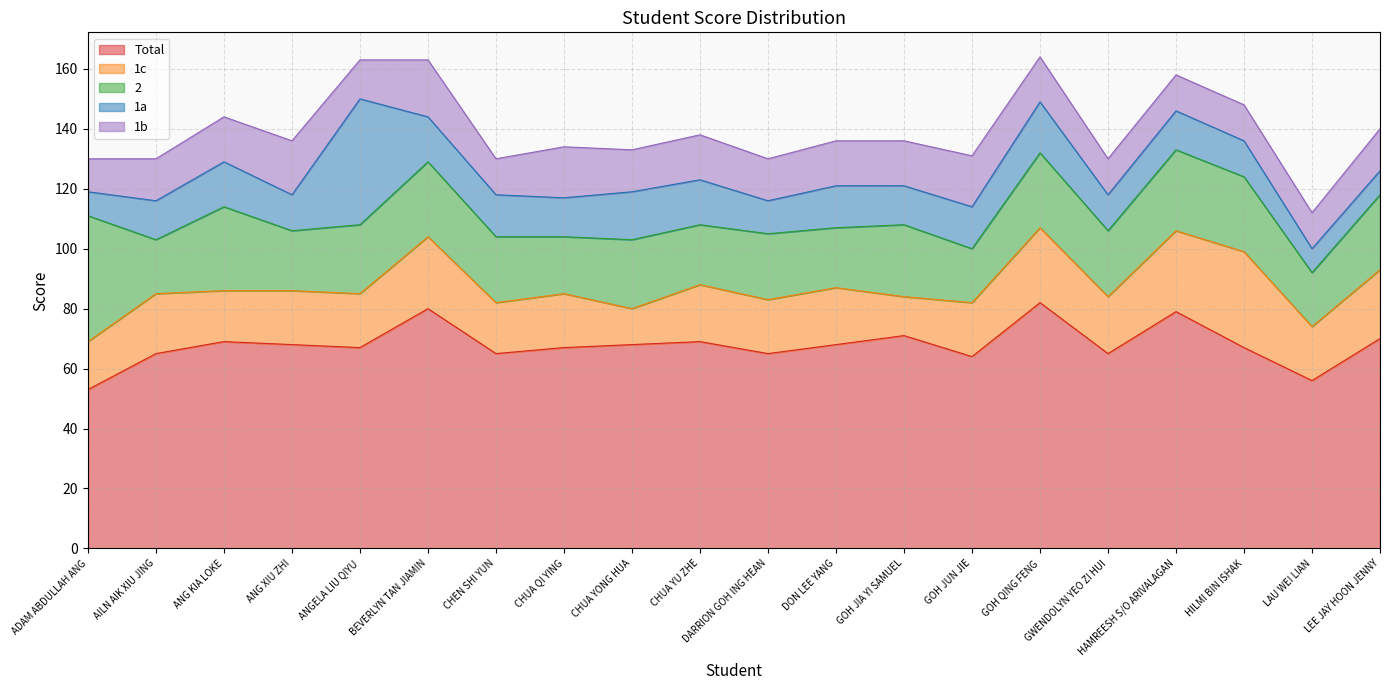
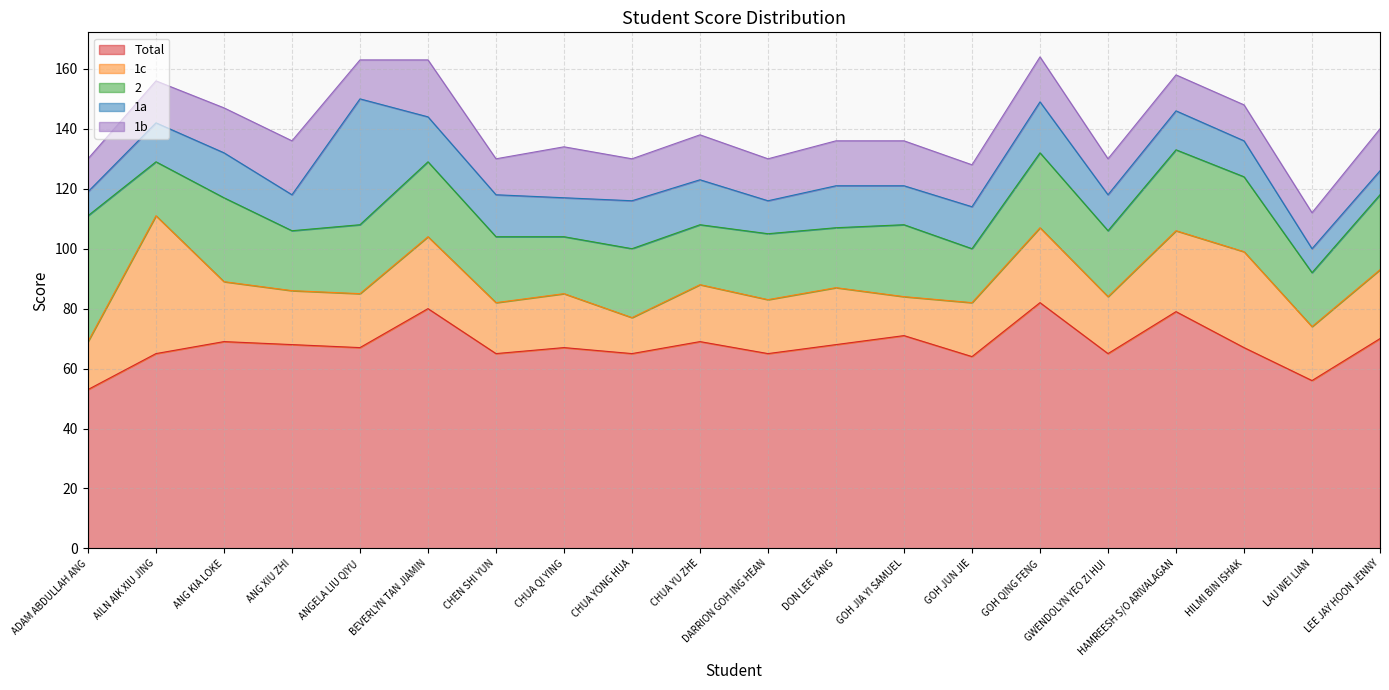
  {
    "Total": {
      "ADAM ABDULLAH ANG": 53,
      "AILN AIK XIU JING": 65,
      "ANG KIA LOKE": 69,
      "ANG XIU ZHI": 68,
      "ANGELA LIU QIYU": 67,
      "BEVERLYN TAN JIAMIN": 80,
      "CHEN SHI YUN": 65,
      "CHUA QI YING": 67,
-     "CHUA YONG HUA": 68,
+     "CHUA YONG HUA": 65,
      "CHUA YU ZHE": 69,
      "DARRION GOH ING HEAN": 65,
      "DON LEE YANG": 68,
      "GOH JIA YI SAMUEL": 71,
      "GOH JUN JIE": 64,
      "GOH QING FENG": 82,
      "GWENDOLYN YEO ZI HUI": 65,
      "HAMREESH S/O ARIVALAGAN": 79,
      "HILMI BIN ISHAK": 67,
      "LAU WEI LIAN": 56,
      "LEE JAY HOON JENNY": 70
    },
    "1c": {
      "ADAM ABDULLAH ANG": 16,
-     "AILN AIK XIU JING": 20,
-     "ANG KIA LOKE": 17,
+     "AILN AIK XIU JING": 46,
+     "ANG KIA LOKE": 20,
      "ANG XIU ZHI": 18,
      "ANGELA LIU QIYU": 18,
      "BEVERLYN TAN JIAMIN": 24,
      "CHEN SHI YUN": 17,
      "CHUA QI YING": 18,
      "CHUA YONG HUA": 12,
      "CHUA YU ZHE": 19,
      "DARRION GOH ING HEAN": 18,
      "DON LEE YANG": 19,
      "GOH JIA YI SAMUEL": 13,
      "GOH JUN JIE": 18,
      "GOH QING FENG": 25,
      "GWENDOLYN YEO ZI HUI": 19,
      "HAMREESH S/O ARIVALAGAN": 27,
      "HILMI BIN ISHAK": 32,
      "LAU WEI LIAN": 18,
      "LEE JAY HOON JENNY": 23
    },
    "2": {
      "ADAM ABDULLAH ANG": 42,
      "AILN AIK XIU JING": 18,
      "ANG KIA LOKE": 28,
      "ANG XIU ZHI": 20,
      "ANGELA LIU QIYU": 23,
      "BEVERLYN TAN JIAMIN": 25,
      "CHEN SHI YUN": 22,
      "CHUA QI YING": 19,
      "CHUA YONG HUA": 23,
      "CHUA YU ZHE": 20,
      "DARRION GOH ING HEAN": 22,
      "DON LEE YANG": 20,
      "GOH JIA YI SAMUEL": 24,
      "GOH JUN JIE": 18,
      "GOH QING FENG": 25,
      "GWENDOLYN YEO ZI HUI": 22,
      "HAMREESH S/O ARIVALAGAN": 27,
      "HILMI BIN ISHAK": 25,
      "LAU WEI LIAN": 18,
      "LEE JAY HOON JENNY": 25
    },
    "1a": {
      "ADAM ABDULLAH ANG": 8,
      "ANG KIA LOKE": 15,
      "ANG XIU ZHI": 12,
      "ANGELA LIU QIYU": 42,
      "BEVERLYN TAN JIAMIN": 15,
      "CHEN SHI YUN": 14,
      "CHUA QI YING": 13,
      "CHUA YONG HUA": 16,
      "CHUA YU ZHE": 15,
      "DARRION GOH ING HEAN": 11,
      "DON LEE YANG": 14,
      "GOH JIA YI SAMUEL": 13,
      "GOH JUN JIE": 14,
      "GOH QING FENG": 17,
      "GWENDOLYN YEO ZI HUI": 12,
      "HAMREESH S/O ARIVALAGAN": 13,
      "HILMI BIN ISHAK": 12,
      "LAU WEI LIAN": 8,
      "LEE JAY HOON JENNY": 8
    },
    "1b": {
      "ADAM ABDULLAH ANG": 11,
      "ANG KIA LOKE": 15,
      "ANG XIU ZHI": 18,
      "ANGELA LIU QIYU": 13,
      "BEVERLYN TAN JIAMIN": 19,
      "CHEN SHI YUN": 12,
      "CHUA QI YING": 17,
      "CHUA YONG HUA": 14,
      "CHUA YU ZHE": 15,
      "DARRION GOH ING HEAN": 14,
      "DON LEE YANG": 15,
      "GOH JIA YI SAMUEL": 15,
-     "GOH JUN JIE": 17,
+     "GOH JUN JIE": 14,
      "GOH QING FENG": 15,
      "GWENDOLYN YEO ZI HUI": 12,
      "HAMREESH S/O ARIVALAGAN": 12,
      "HILMI BIN ISHAK": 12,
      "LAU WEI LIAN": 12,
      "LEE JAY HOON JENNY": 14
    }
  }
